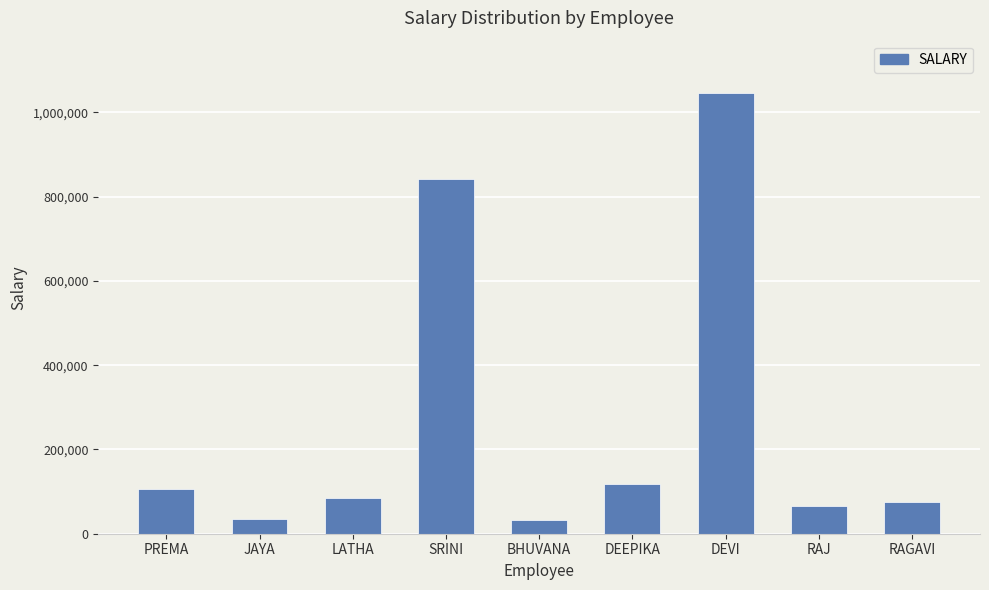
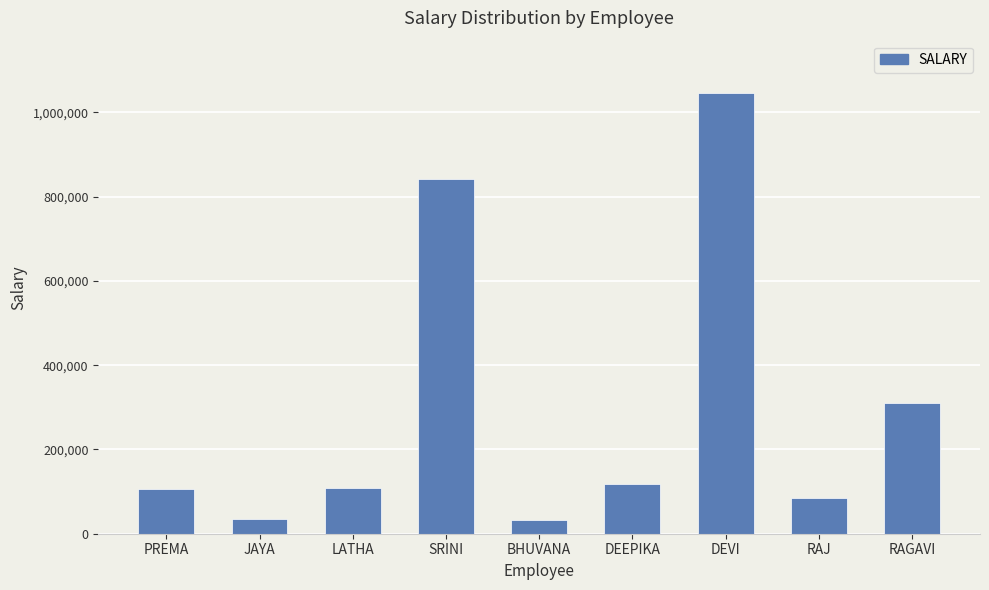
  {
    "PREMA": "110,000",
    "JAYA": "40,000",
-   "LATHA": "90,000",
+   "LATHA": "110,000",
    "SRINI": "840,000",
    "BHUVANA": "30,000",
    "DEEPIKA": "120,000",
    "DEVI": "1,040,000",
-   "RAJ": "70,000",
-   "RAGAVI": "70,000"
+   "RAJ": "90,000",
+   "RAGAVI": "310,000"
  }
